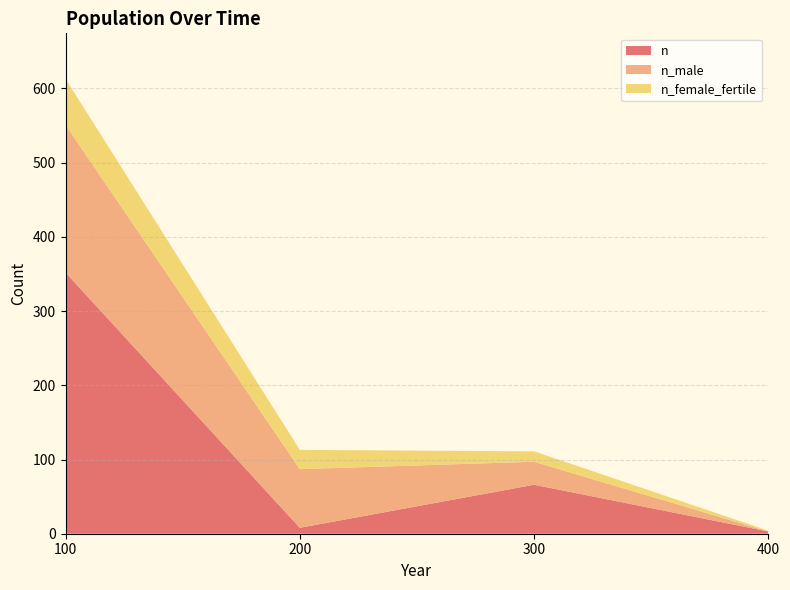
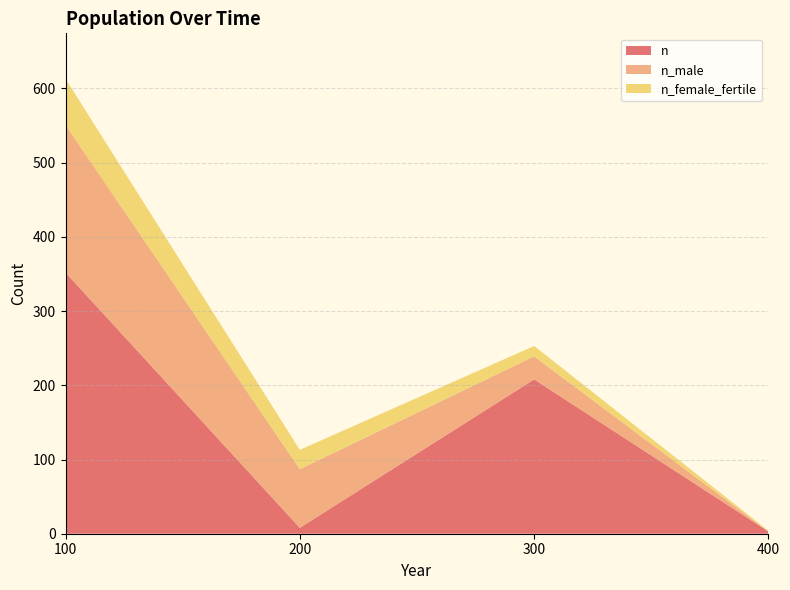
  {
    "n": {
      "100": 350,
      "200": 10,
-     "300": 70
+     "300": 210
    }
  }
